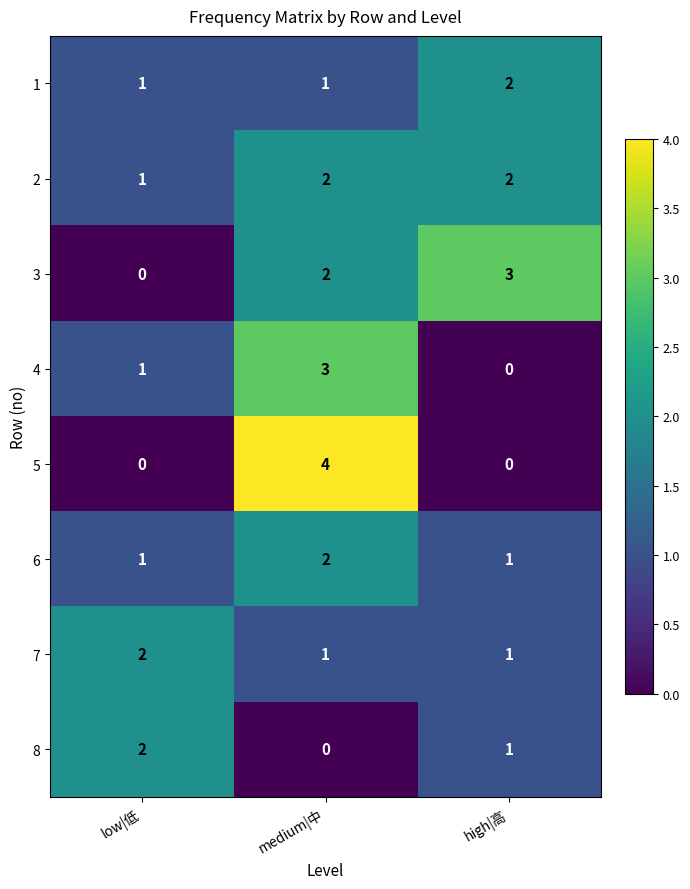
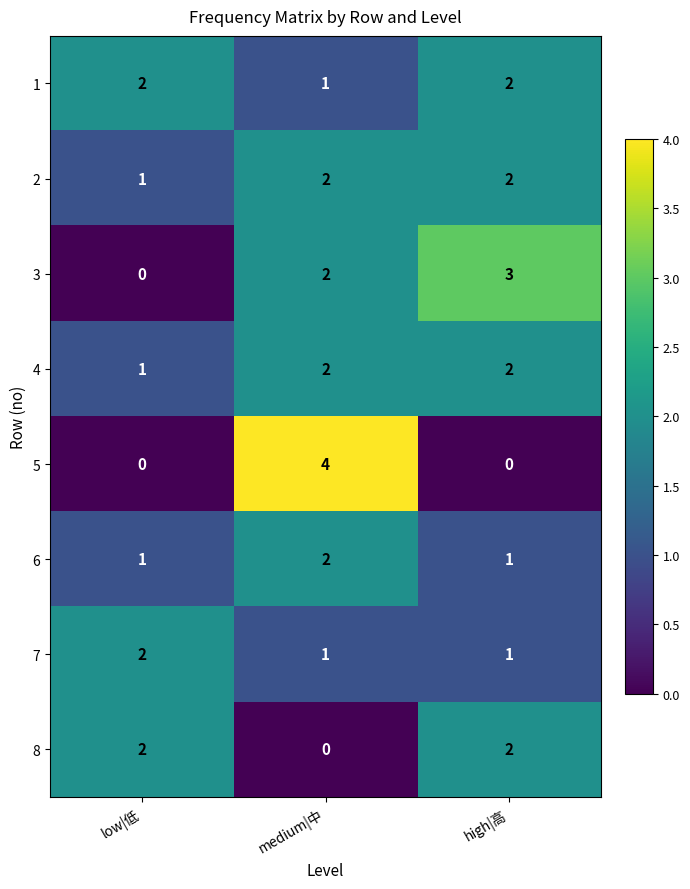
  {
    "1": {
-     "low|低": 1,
+     "low|低": 2,
      "medium|中": 1,
      "high|高": 2
    },
    "2": {
      "low|低": 1,
      "medium|中": 2,
      "high|高": 2
    },
    "3": {
      "low|低": 0,
      "medium|中": 2,
      "high|高": 3
    },
    "4": {
      "low|低": 1,
-     "medium|中": 3,
-     "high|高": 0
+     "medium|中": 2,
+     "high|高": 2
    },
    "5": {
      "low|低": 0,
      "medium|中": 4,
      "high|高": 0
    },
    "6": {
      "low|低": 1,
      "medium|中": 2,
      "high|高": 1
    },
    "7": {
      "low|低": 2,
      "medium|中": 1,
      "high|高": 1
    },
    "8": {
      "low|低": 2,
      "medium|中": 0,
-     "high|高": 1
+     "high|高": 2
    }
  }
